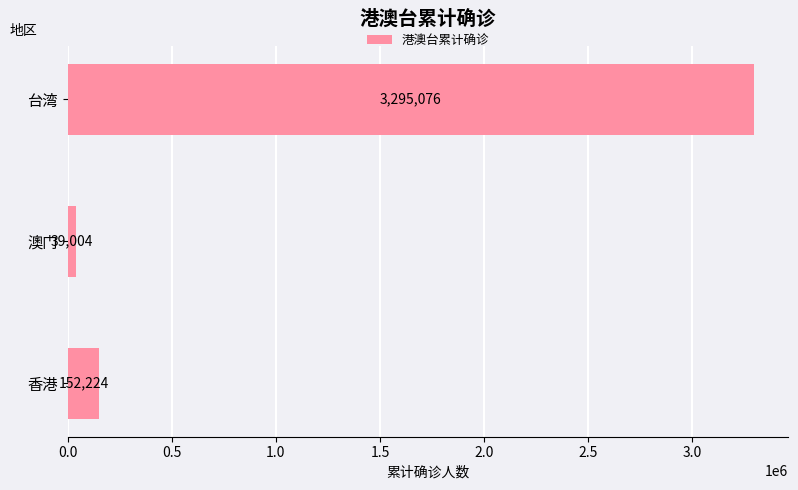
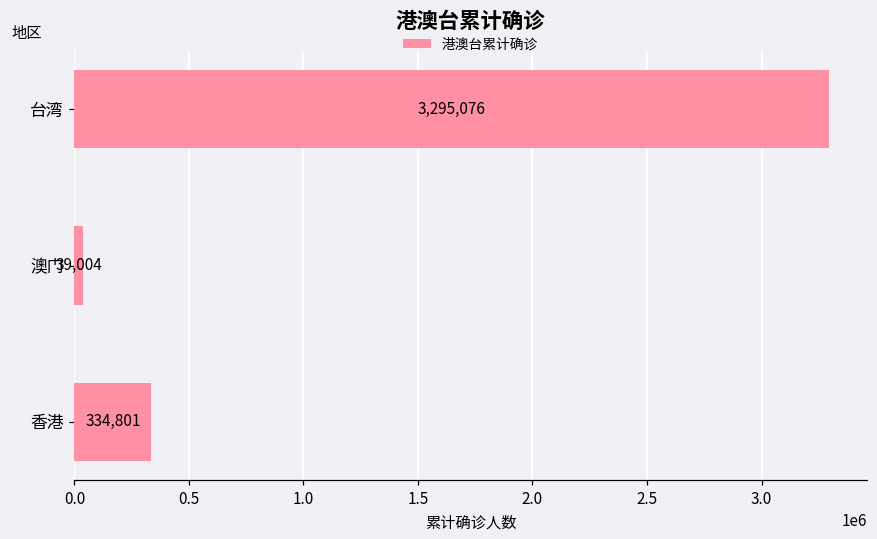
  {
    "台湾": "3,295,076",
    "澳门": "39,004",
-   "香港": "152,224"
+   "香港": "334,801"
  }
